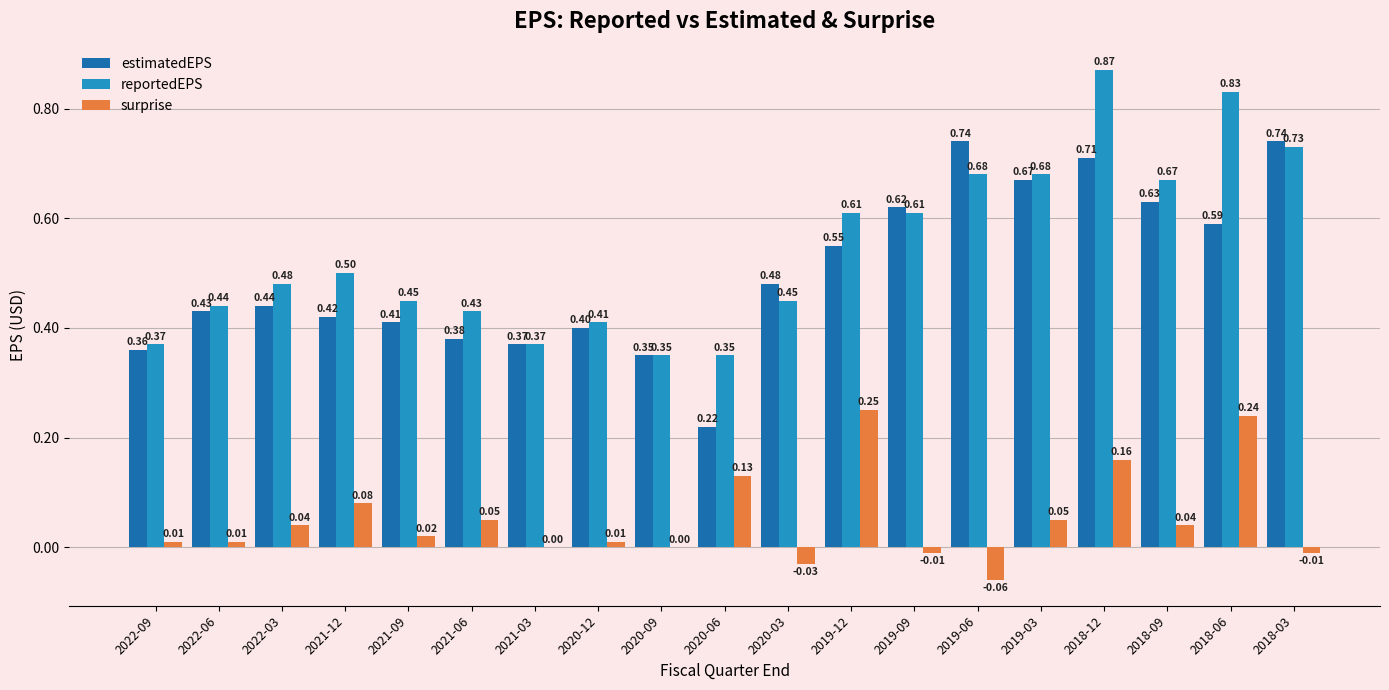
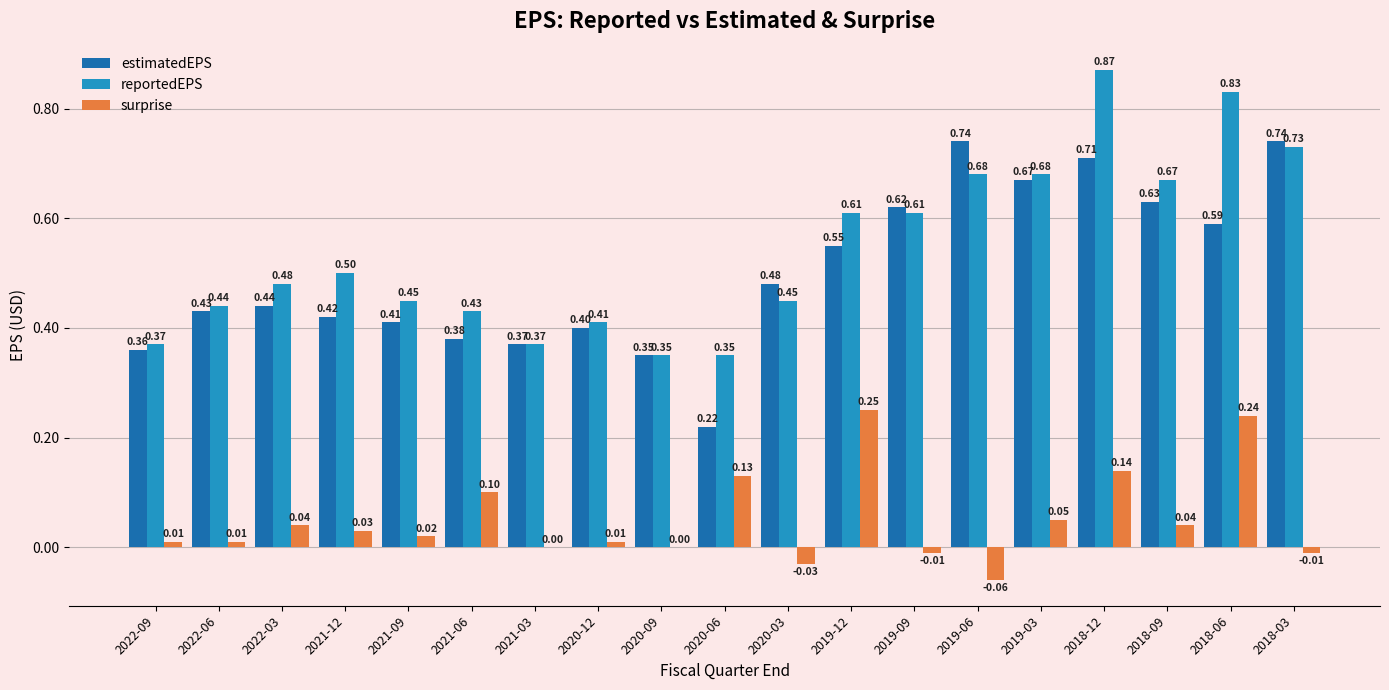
  {
    "surprise": {
      "2022-09": 0.01,
      "2022-06": 0.01,
      "2022-03": 0.04,
-     "2021-12": 0.08,
+     "2021-12": 0.03,
      "2021-09": 0.02,
-     "2021-06": 0.05,
+     "2021-06": 0.10,
      "2021-03": 0.00,
      "2020-12": 0.01,
      "2020-09": 0.00,
      "2020-06": 0.13,
      "2020-03": -0.03,
      "2019-12": 0.25,
      "2019-09": -0.01,
      "2019-06": -0.06,
      "2019-03": 0.05,
-     "2018-12": 0.16,
+     "2018-12": 0.14,
      "2018-09": 0.04,
      "2018-06": 0.24,
      "2018-03": -0.01
    }
  }
